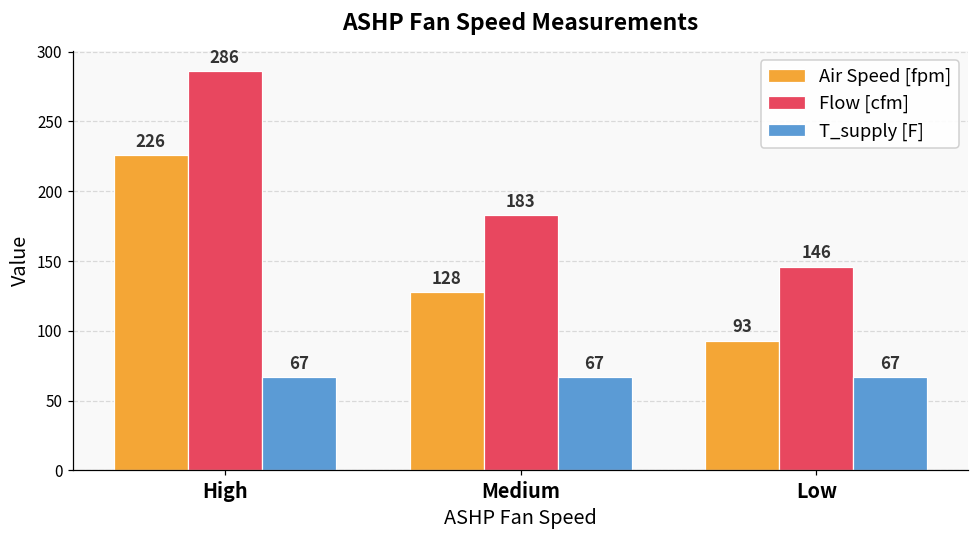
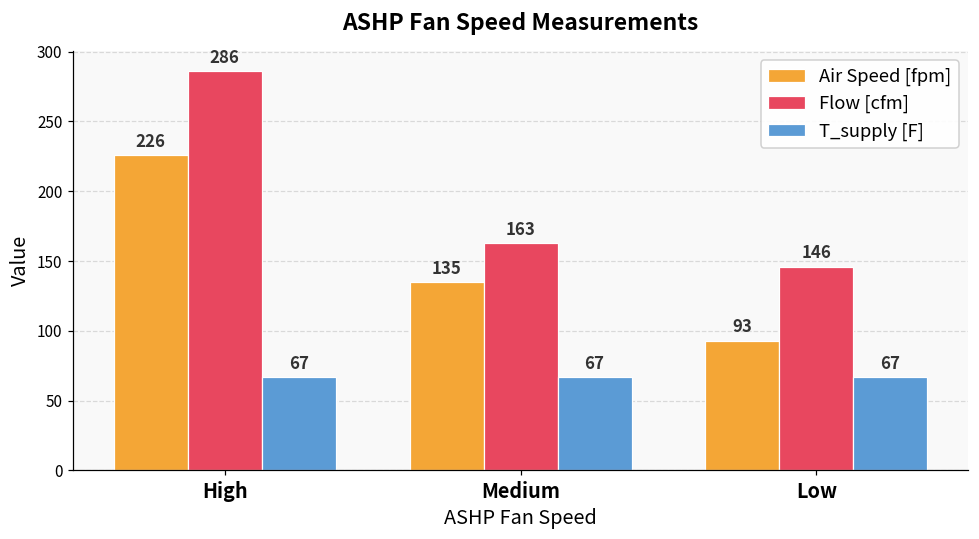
  {
    "Air Speed [fpm]": {
      "High": 226,
-     "Medium": 128,
+     "Medium": 135,
      "Low": 93
    },
    "Flow [cfm]": {
      "High": 286,
-     "Medium": 183,
+     "Medium": 163,
      "Low": 146
    },
    "T_supply [F]": {
      "High": 67,
      "Medium": 67,
      "Low": 67
    }
  }
